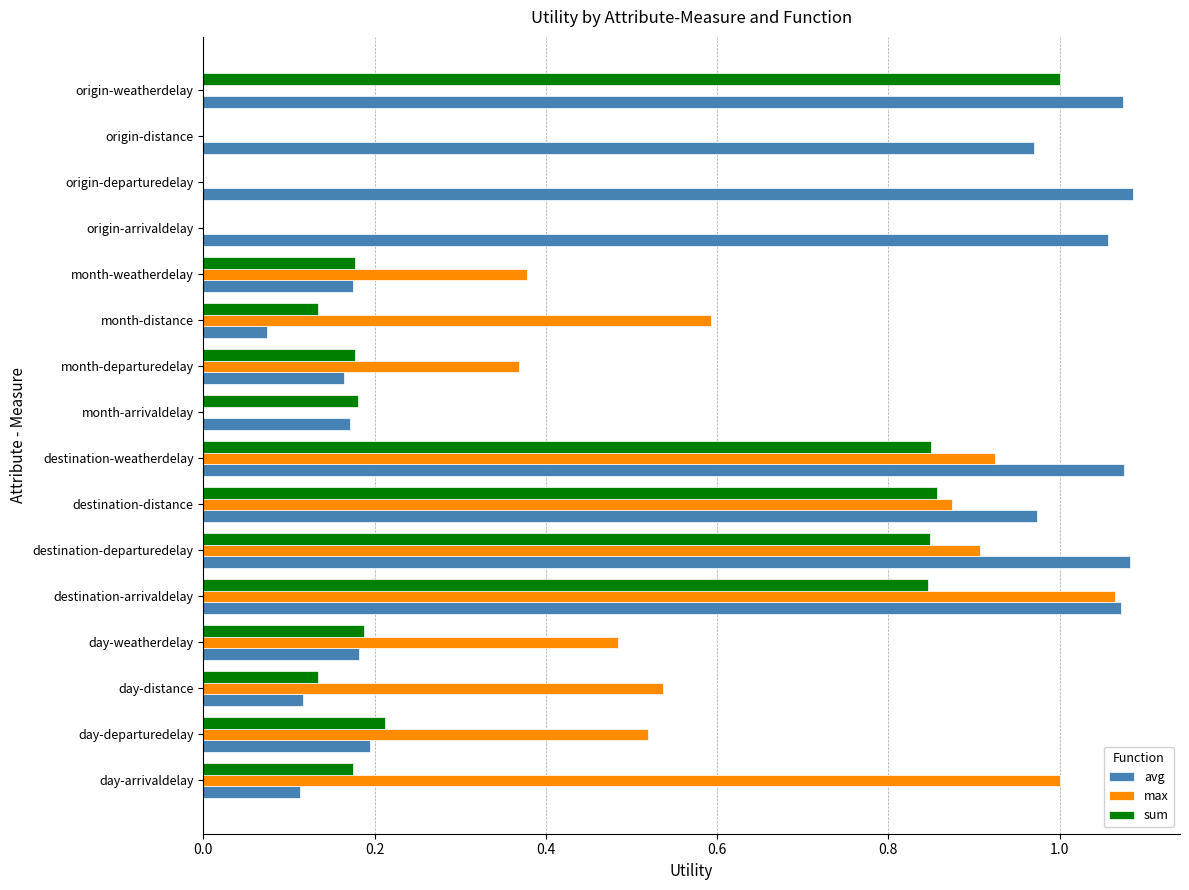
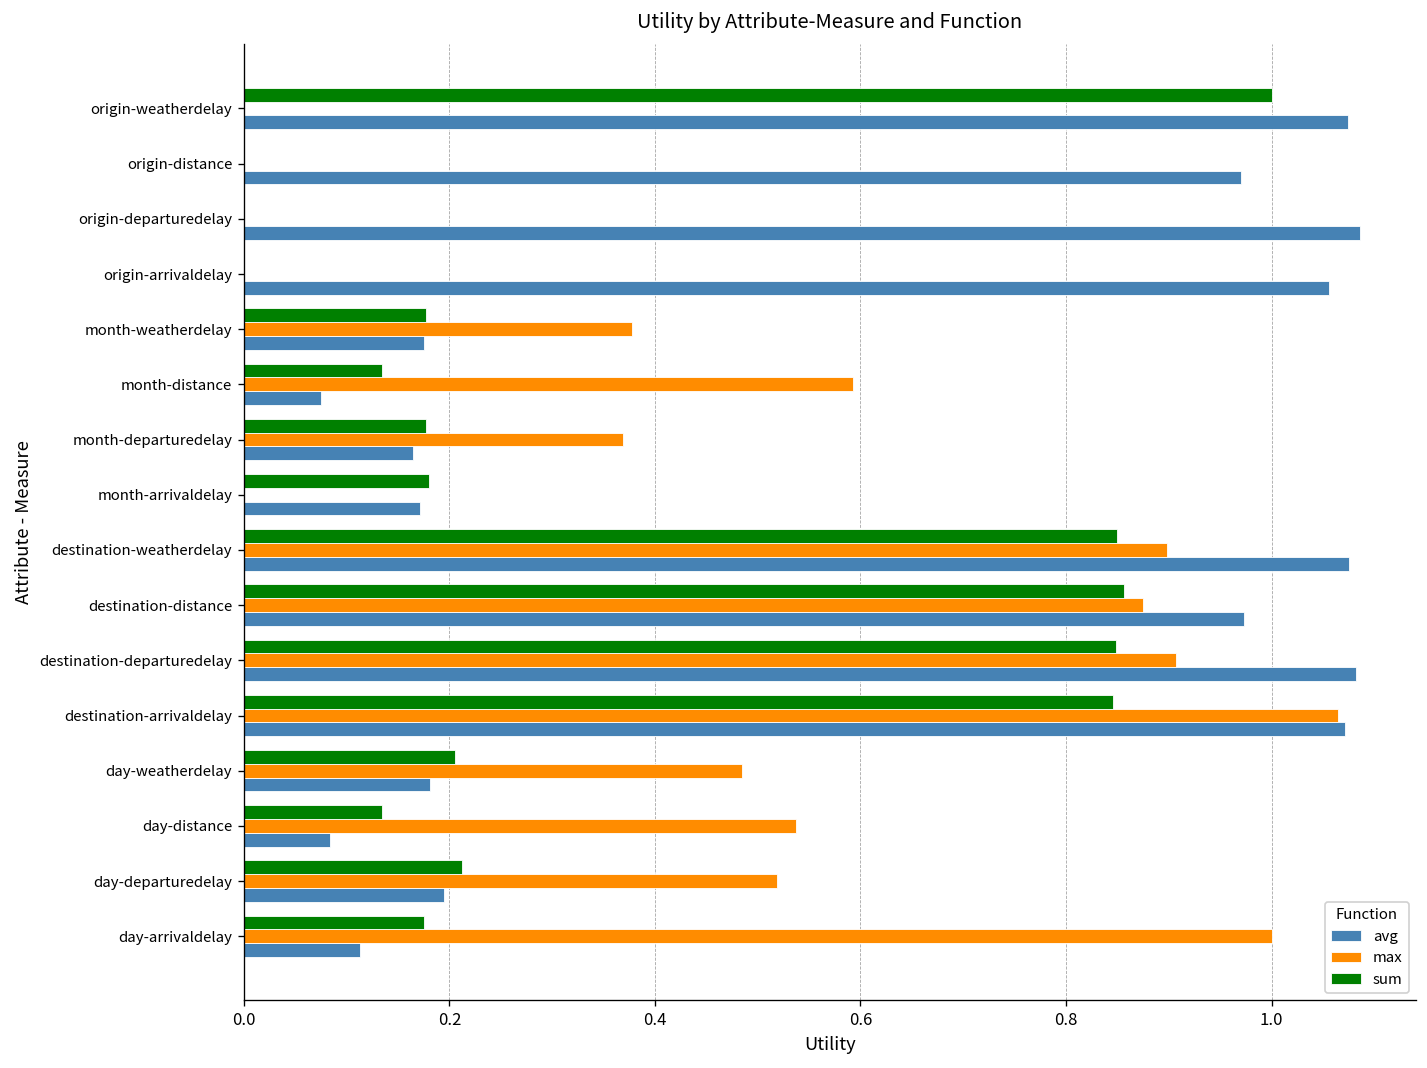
  {
    "avg": {
      "origin-weatherdelay": 1.07,
      "origin-distance": 0.97,
      "origin-departuredelay": 1.09,
      "origin-arrivaldelay": 1.06,
      "month-weatherdelay": 0.17,
      "month-distance": 0.07,
      "month-departuredelay": 0.16,
      "month-arrivaldelay": 0.17,
      "destination-weatherdelay": 1.08,
      "destination-distance": 0.97,
      "destination-departuredelay": 1.08,
      "destination-arrivaldelay": 1.07,
      "day-weatherdelay": 0.18,
-     "day-distance": 0.12,
+     "day-distance": 0.08,
      "day-departuredelay": 0.19,
      "day-arrivaldelay": 0.11
    },
    "max": {
      "origin-weatherdelay": 0.00,
      "origin-distance": 0.00,
      "origin-departuredelay": 0.00,
      "origin-arrivaldelay": 0.00,
      "month-weatherdelay": 0.38,
      "month-distance": 0.59,
      "month-departuredelay": 0.37,
      "month-arrivaldelay": 0.00,
-     "destination-weatherdelay": 0.92,
+     "destination-weatherdelay": 0.90,
      "destination-distance": 0.87,
      "destination-departuredelay": 0.91,
      "destination-arrivaldelay": 1.07,
      "day-weatherdelay": 0.48,
      "day-distance": 0.54,
      "day-departuredelay": 0.52,
      "day-arrivaldelay": 1.00
    },
    "sum": {
      "origin-weatherdelay": 1.00,
      "origin-distance": 0.00,
      "origin-departuredelay": 0.00,
      "origin-arrivaldelay": 0.00,
      "month-weatherdelay": 0.18,
      "month-distance": 0.13,
      "month-departuredelay": 0.18,
      "month-arrivaldelay": 0.18,
      "destination-weatherdelay": 0.85,
      "destination-distance": 0.86,
      "destination-departuredelay": 0.85,
      "destination-arrivaldelay": 0.85,
-     "day-weatherdelay": 0.19,
+     "day-weatherdelay": 0.21,
      "day-distance": 0.13,
      "day-departuredelay": 0.21,
      "day-arrivaldelay": 0.18
    }
  }
